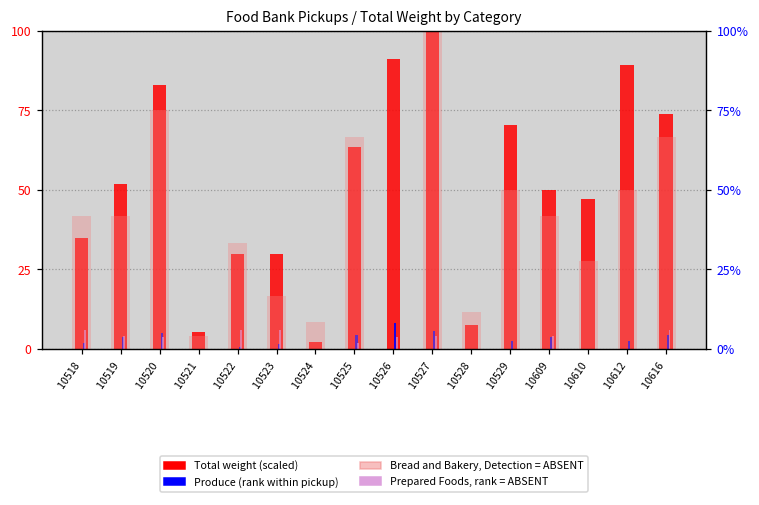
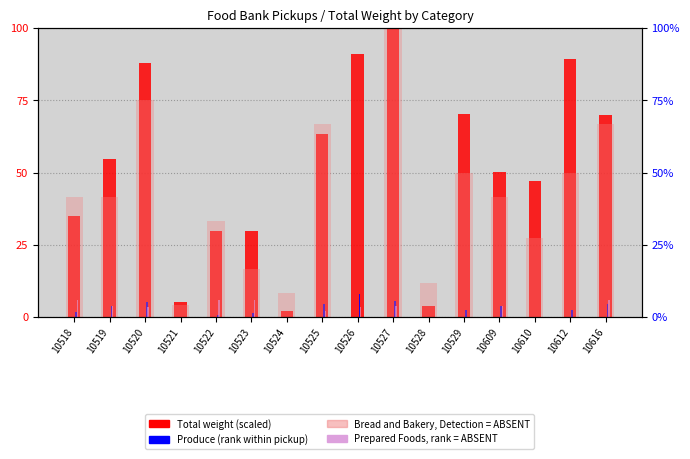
  {
    "Total weight (scaled)": {
-     "10519": 52,
-     "10520": 83,
+     "10519": 55,
+     "10520": 88,
      "10521": 5,
      "10523": 30,
      "10526": 91,
      "10527": 100,
-     "10528": 8,
+     "10528": 4,
      "10529": 70,
      "10609": 50,
      "10610": 47,
      "10612": 89,
-     "10616": 74
+     "10616": 70
    }
  }
